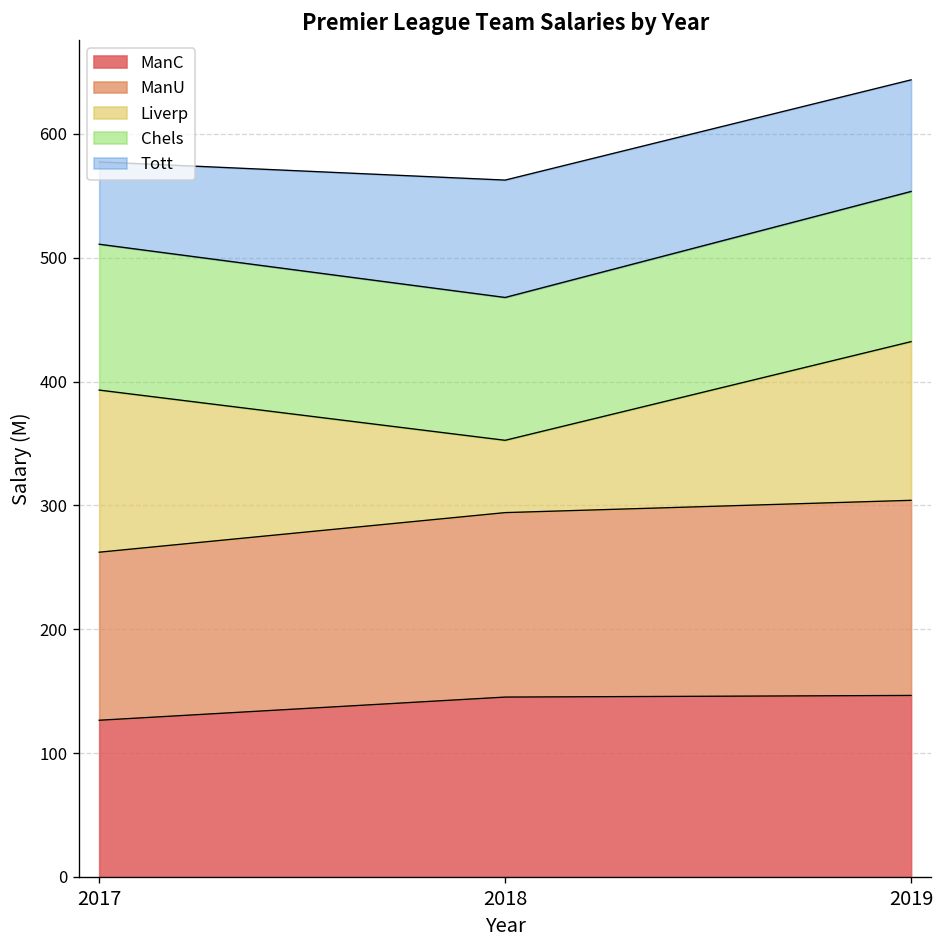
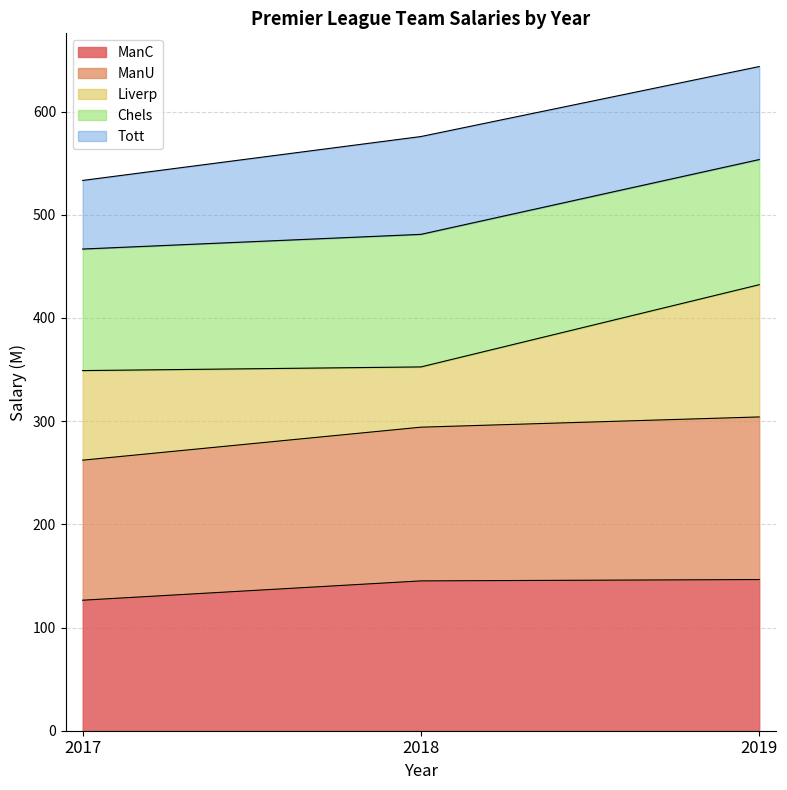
  {
    "Liverp": {
-     "2017": 131,
+     "2017": 87,
      "2018": 58,
      "2019": 128
    },
    "Chels": {
      "2017": 118,
-     "2018": 115,
+     "2018": 128,
      "2019": 121
    },
    "Tott": {
      "2018": 95,
      "2019": 90
    }
  }
